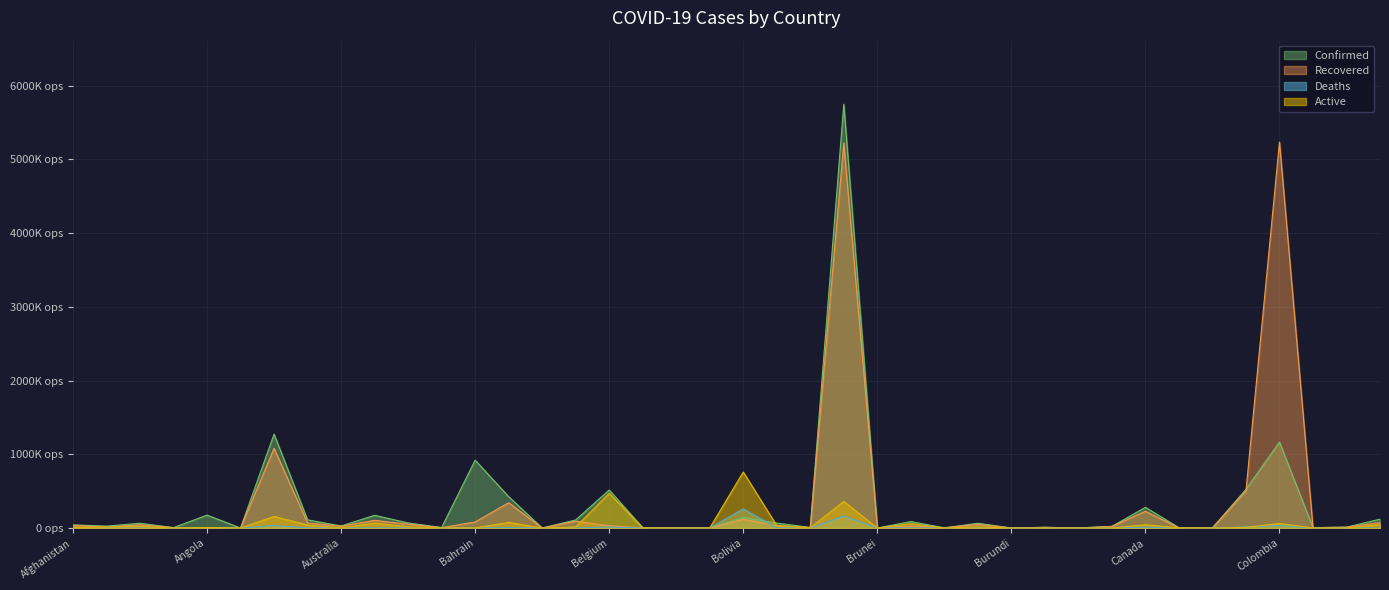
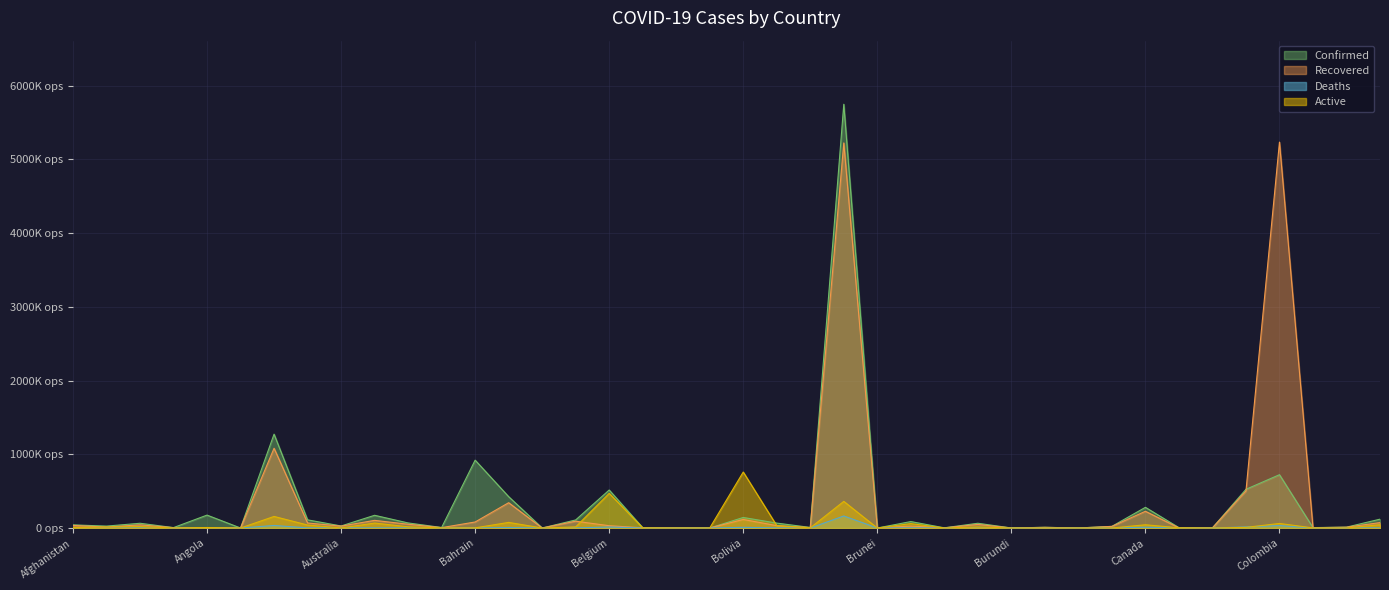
  {
    "Confirmed": {
      "Angola": "200K ops",
      "Bahrain": "900K ops",
      "Belgium": "500K ops",
      "Canada": "300K ops",
-     "Colombia": "1200K ops"
+     "Colombia": "700K ops"
    },
    "Recovered": {
      "Bahrain": "100K ops",
      "Canada": "200K ops",
      "Colombia": "5200K ops"
    },
    "Deaths": {
-     "Bolivia": "300K ops"
+     "Bolivia": "0K ops"
    },
    "Active": {
      "Belgium": "500K ops",
      "Bolivia": "800K ops"
    }
  }
